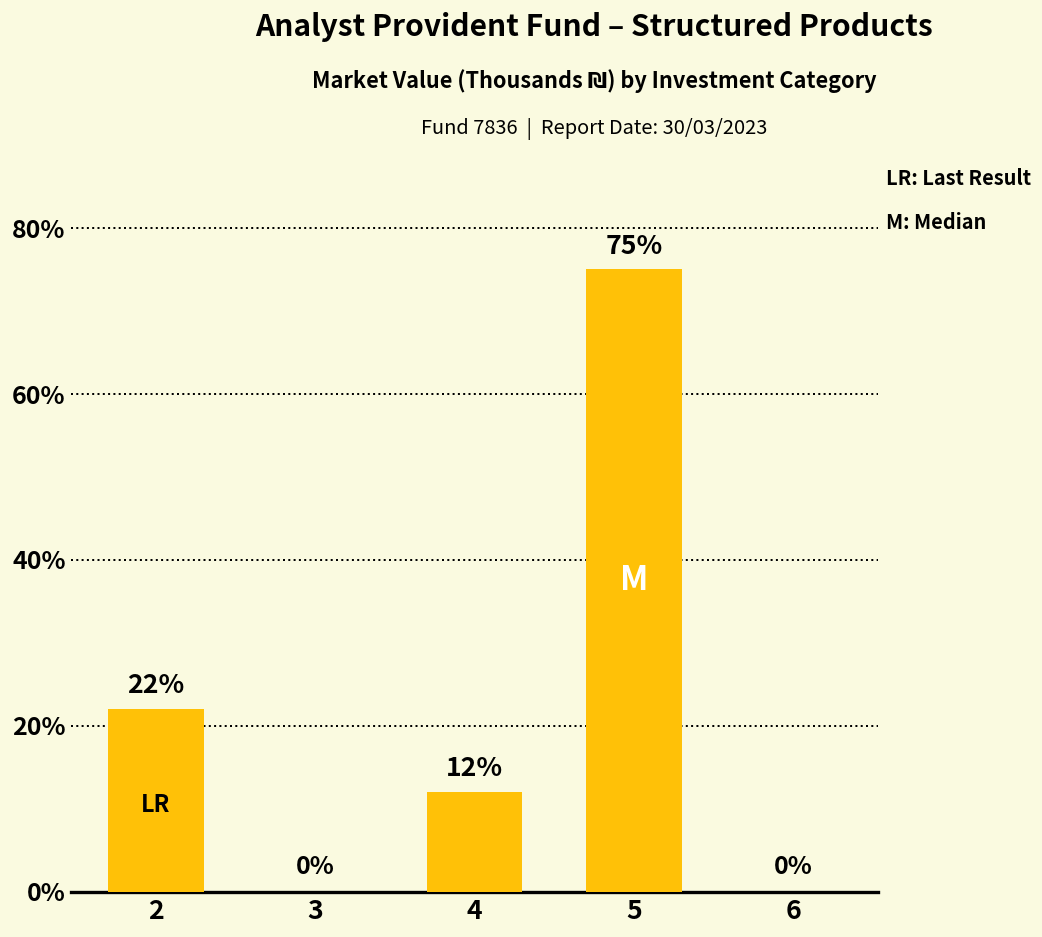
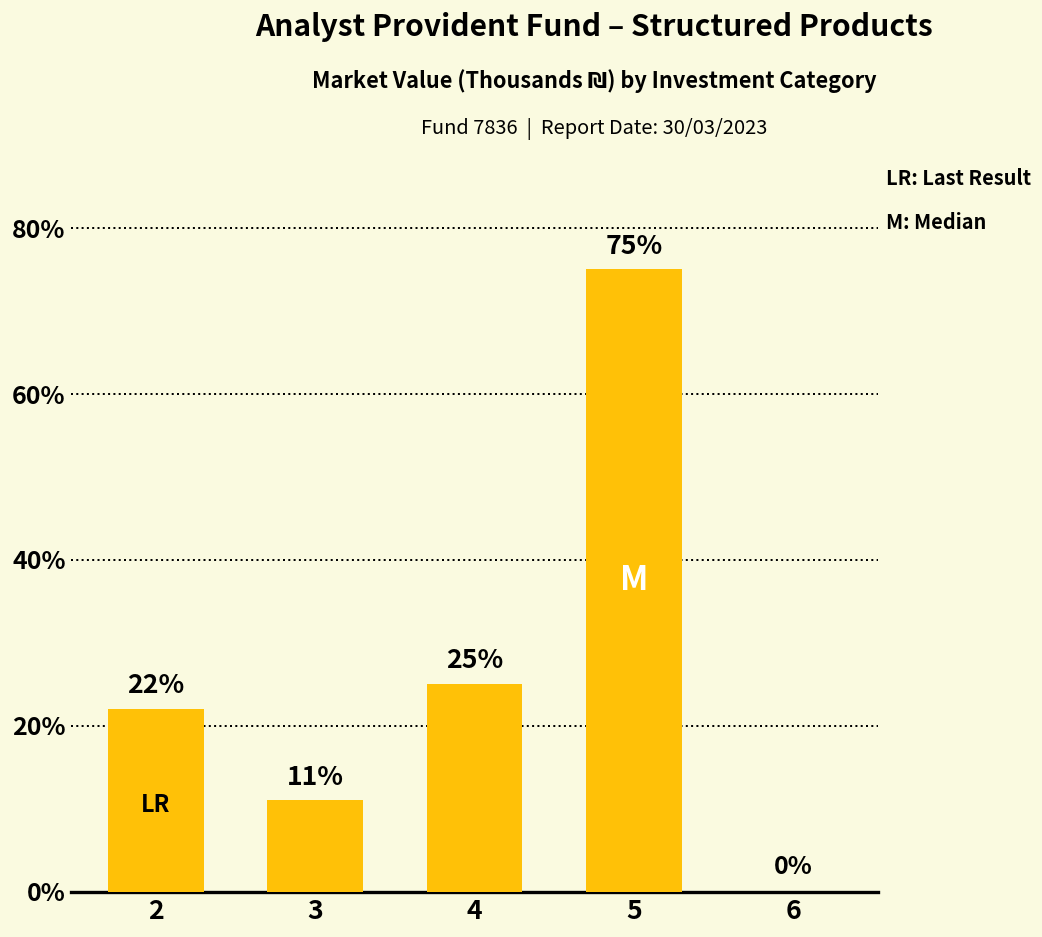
  {
    "2": "22%",
-   "3": "0%",
-   "4": "12%",
+   "3": "11%",
+   "4": "25%",
    "5": "75%",
    "6": "0%"
  }
